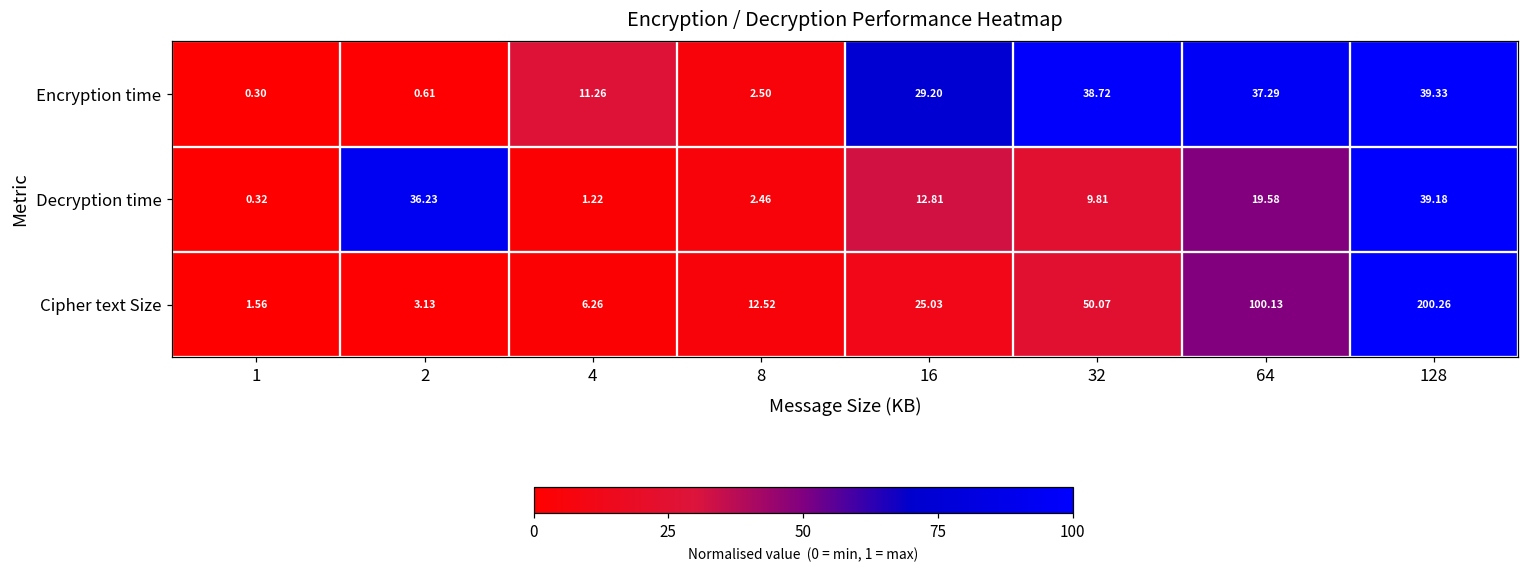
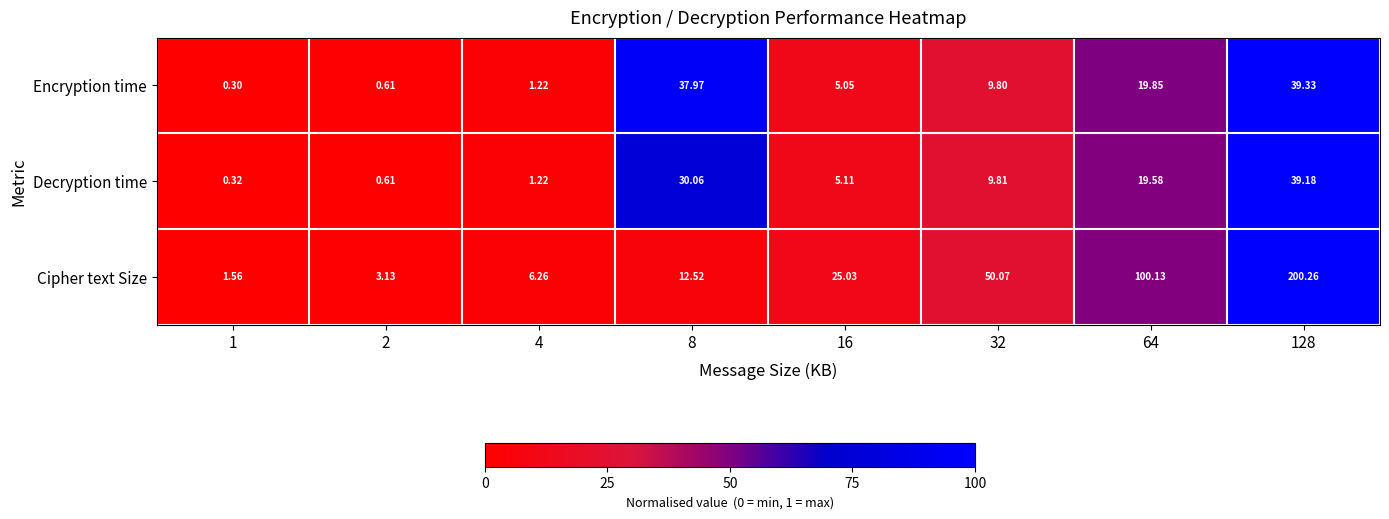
  {
    "Encryption time": {
      "1": 0.30,
      "2": 0.61,
-     "4": 11.26,
-     "8": 2.50,
-     "16": 29.20,
-     "32": 38.72,
-     "64": 37.29,
+     "4": 1.22,
+     "8": 37.97,
+     "16": 5.05,
+     "32": 9.80,
+     "64": 19.85,
      "128": 39.33
    },
    "Decryption time": {
      "1": 0.32,
-     "2": 36.23,
+     "2": 0.61,
      "4": 1.22,
-     "8": 2.46,
-     "16": 12.81,
+     "8": 30.06,
+     "16": 5.11,
      "32": 9.81,
      "64": 19.58,
      "128": 39.18
    },
    "Cipher text Size": {
      "1": 1.56,
      "2": 3.13,
      "4": 6.26,
      "8": 12.52,
      "16": 25.03,
      "32": 50.07,
      "64": 100.13,
      "128": 200.26
    }
  }
